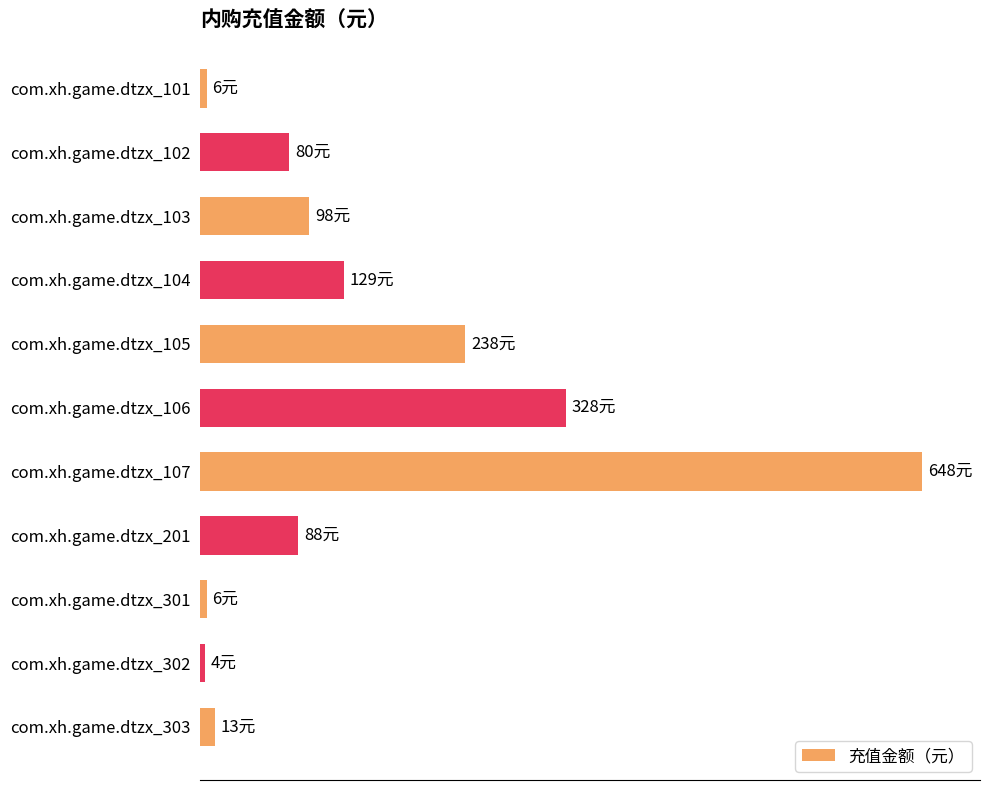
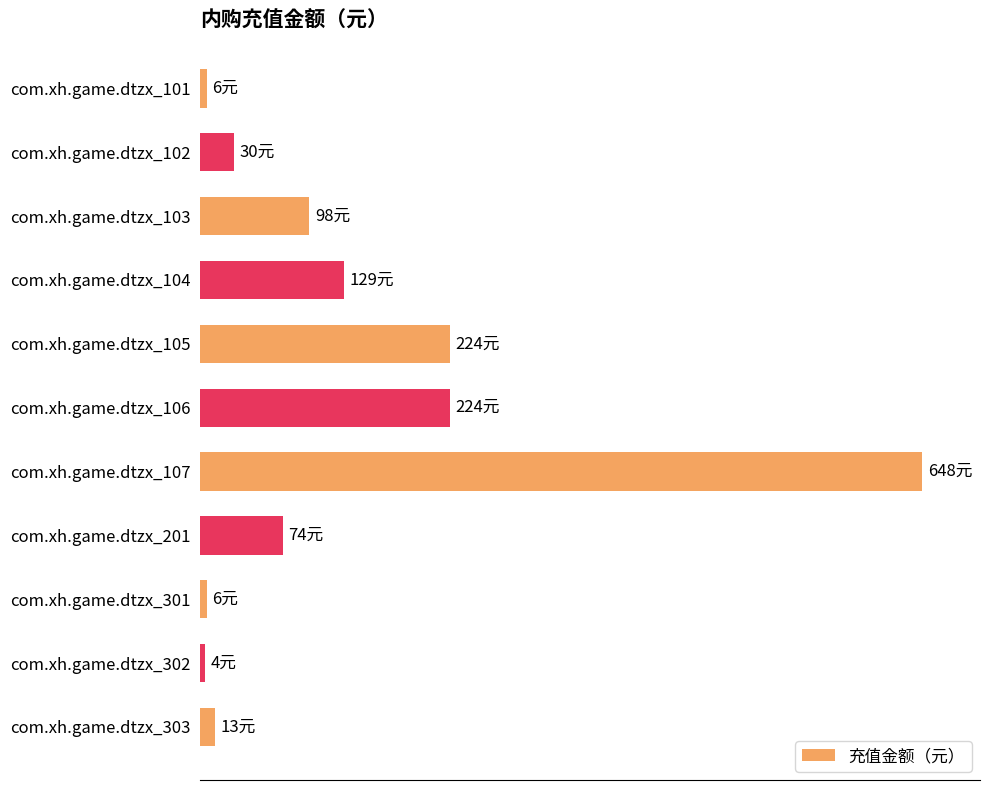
  {
    "com.xh.game.dtzx_101": "6元",
-   "com.xh.game.dtzx_102": "80元",
+   "com.xh.game.dtzx_102": "30元",
    "com.xh.game.dtzx_103": "98元",
    "com.xh.game.dtzx_104": "129元",
-   "com.xh.game.dtzx_105": "238元",
-   "com.xh.game.dtzx_106": "328元",
+   "com.xh.game.dtzx_105": "224元",
+   "com.xh.game.dtzx_106": "224元",
    "com.xh.game.dtzx_107": "648元",
-   "com.xh.game.dtzx_201": "88元",
+   "com.xh.game.dtzx_201": "74元",
    "com.xh.game.dtzx_301": "6元",
    "com.xh.game.dtzx_302": "4元",
    "com.xh.game.dtzx_303": "13元"
  }
